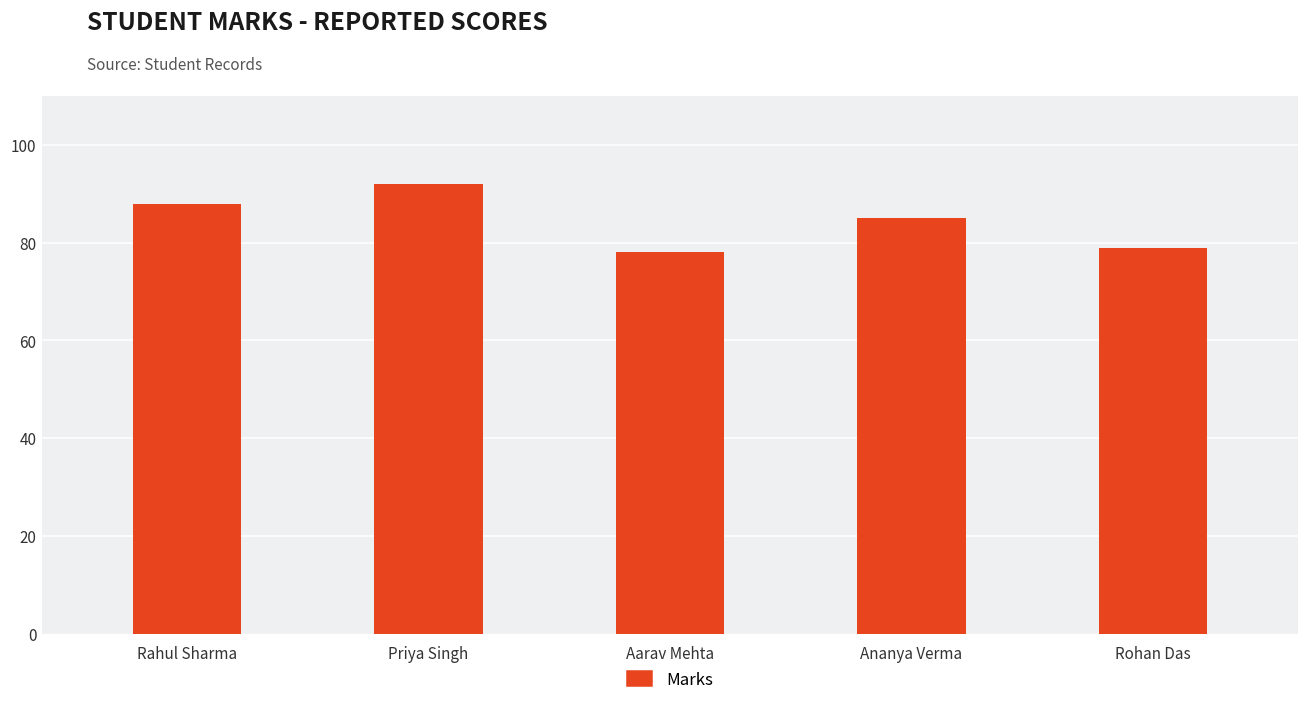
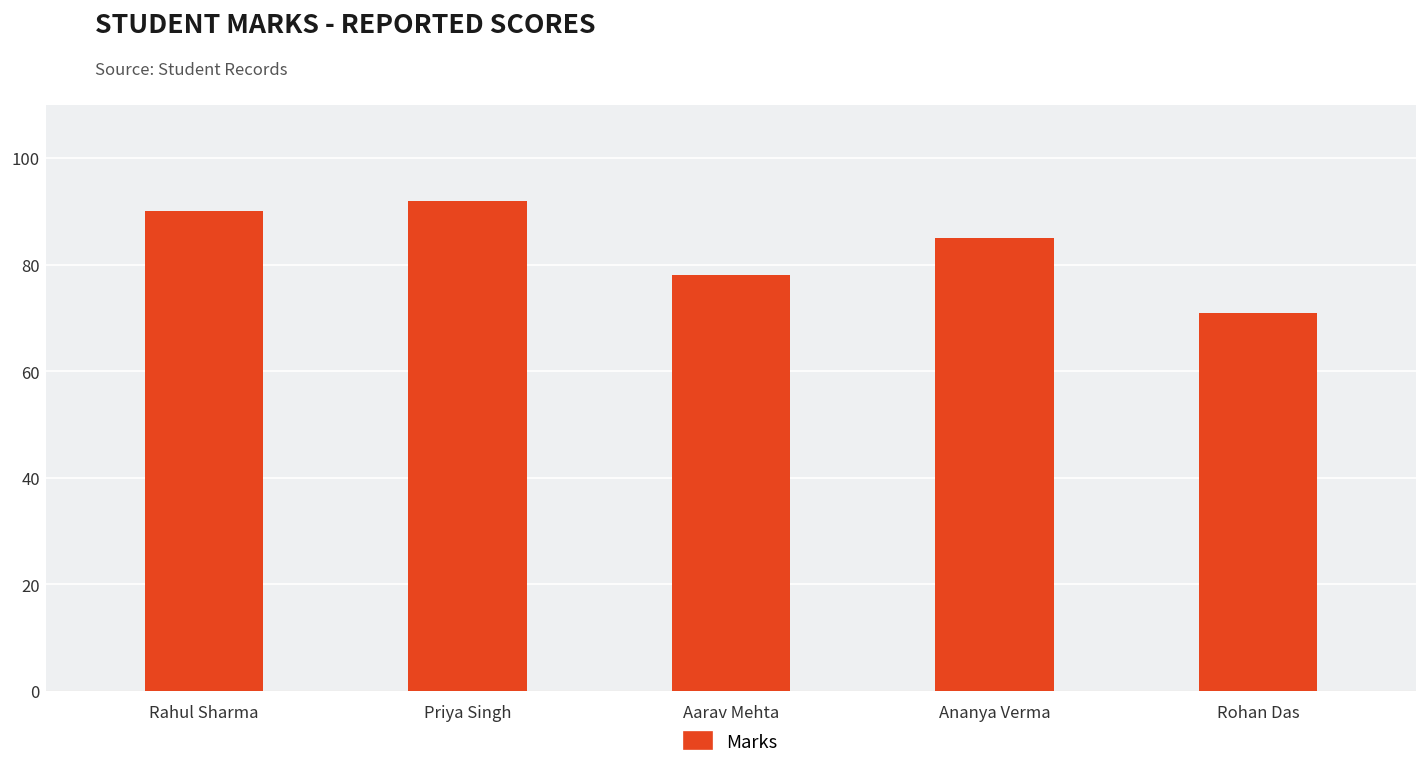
  {
-   "Rahul Sharma": 88,
+   "Rahul Sharma": 90,
    "Priya Singh": 92,
    "Aarav Mehta": 78,
    "Ananya Verma": 85,
-   "Rohan Das": 79
+   "Rohan Das": 71
  }
